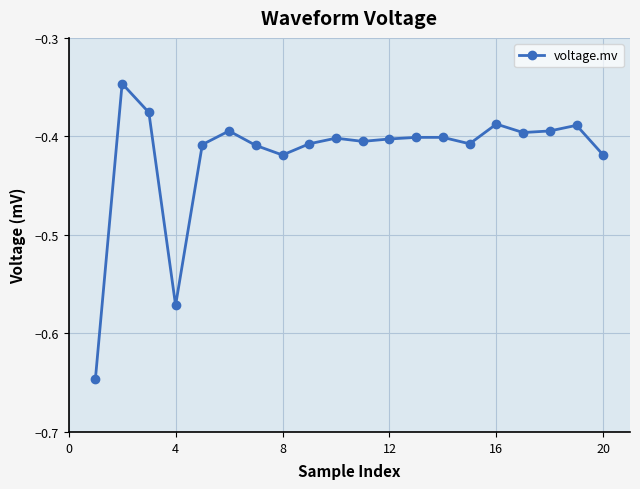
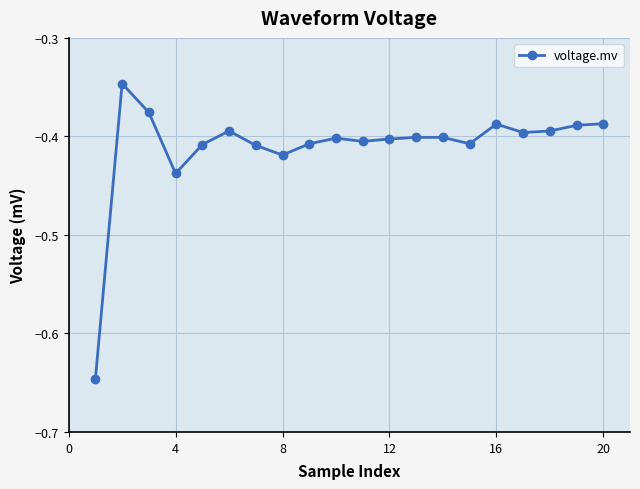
  {
-   "4": -0.57,
+   "4": -0.44,
    "8": -0.42,
    "12": -0.40,
    "16": -0.39,
-   "20": -0.42
+   "20": -0.39
  }
